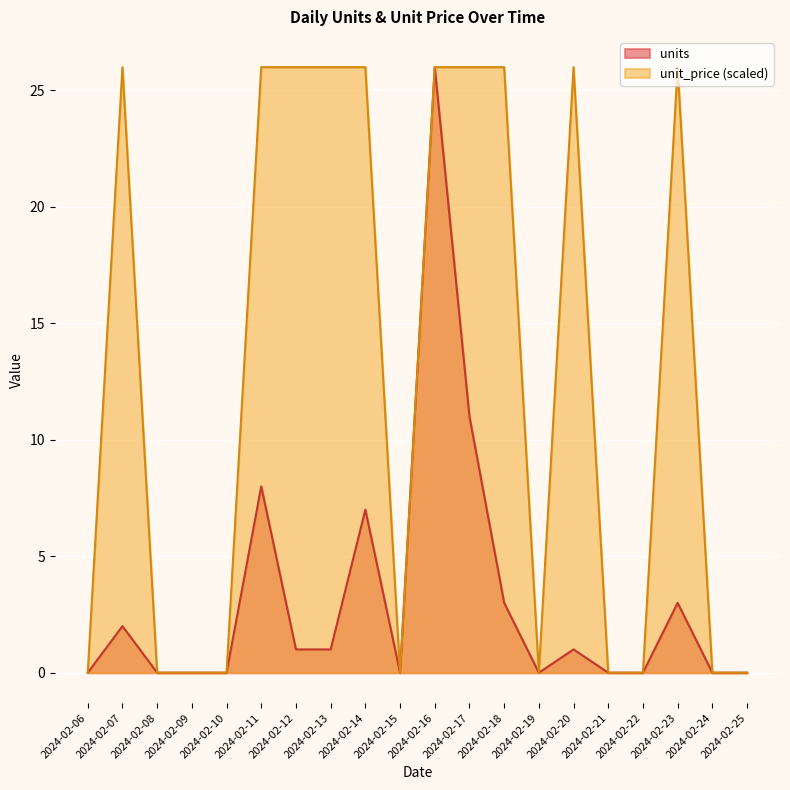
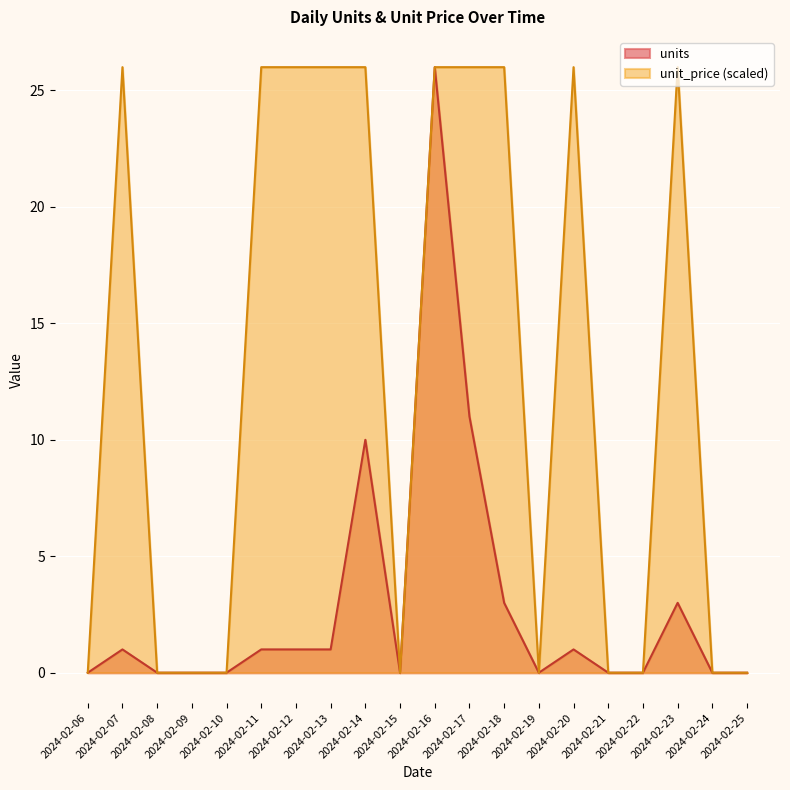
  {
    "units": {
-     "2024-02-07": 2,
-     "2024-02-11": 8,
+     "2024-02-07": 1,
+     "2024-02-11": 1,
      "2024-02-12": 1,
      "2024-02-13": 1,
-     "2024-02-14": 7,
+     "2024-02-14": 10,
      "2024-02-17": 11,
      "2024-02-18": 3,
      "2024-02-20": 1,
      "2024-02-23": 3
    },
    "unit_price (scaled)": {
      "2024-02-07": 26,
      "2024-02-11": 26,
      "2024-02-12": 26,
      "2024-02-13": 26,
      "2024-02-14": 26,
      "2024-02-17": 26,
      "2024-02-18": 26,
      "2024-02-20": 26
    }
  }
